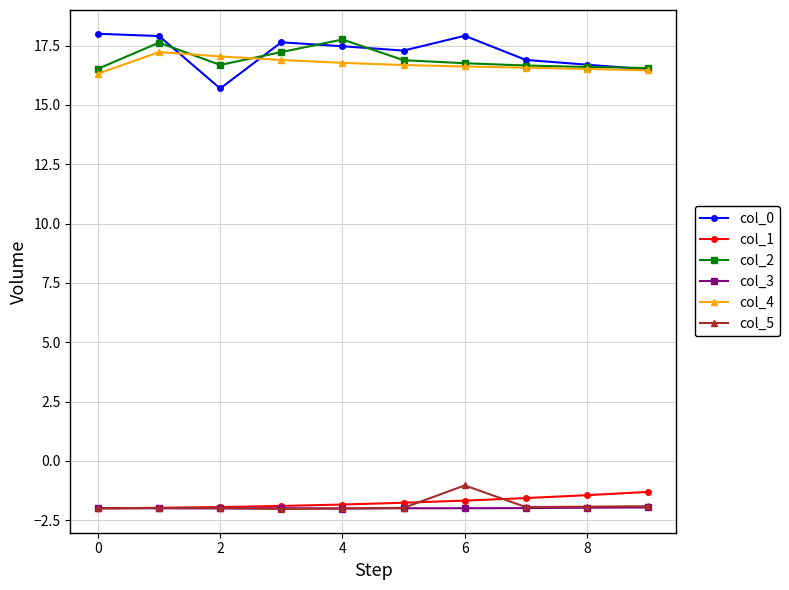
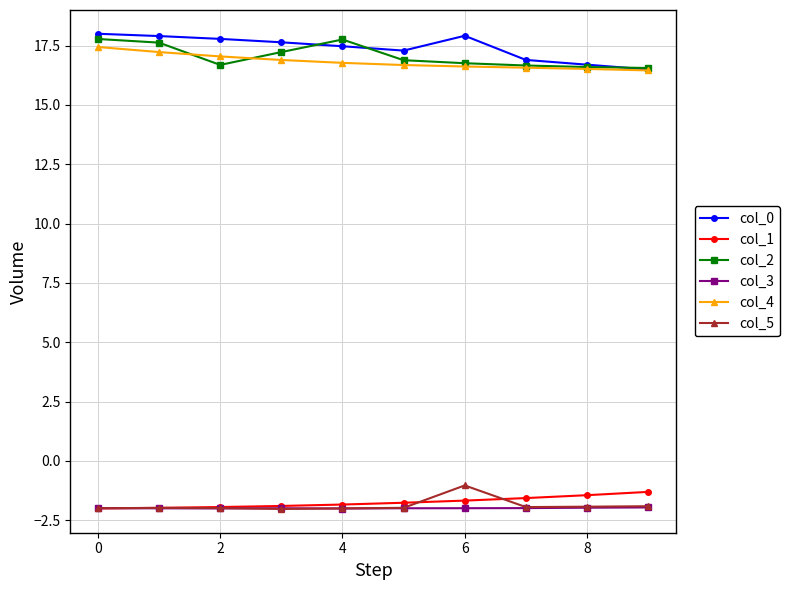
  {
    "col_0": {
      "0": 18.0,
-     "2": 15.7,
+     "2": 17.8,
      "4": 17.5,
      "6": 17.9
    },
    "col_1": {
      "4": -1.8,
      "6": -1.7,
      "8": -1.4
    },
    "col_2": {
-     "0": 16.5,
+     "0": 17.8,
      "2": 16.7,
      "4": 17.8,
      "6": 16.8
    },
    "col_3": {
      "6": -2.0
    },
    "col_4": {
-     "0": 16.3,
+     "0": 17.4,
      "2": 17.0,
      "4": 16.8,
      "6": 16.6
    },
    "col_5": {
      "6": -1.0
    }
  }
